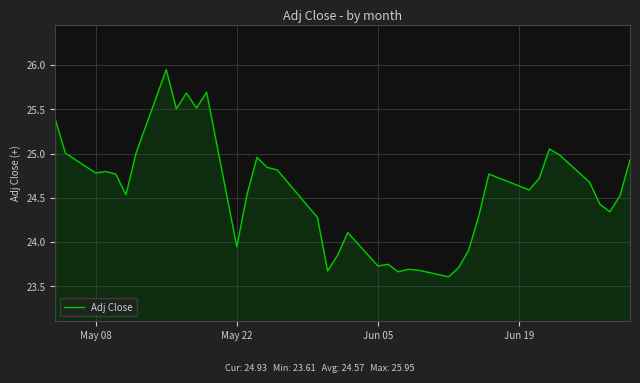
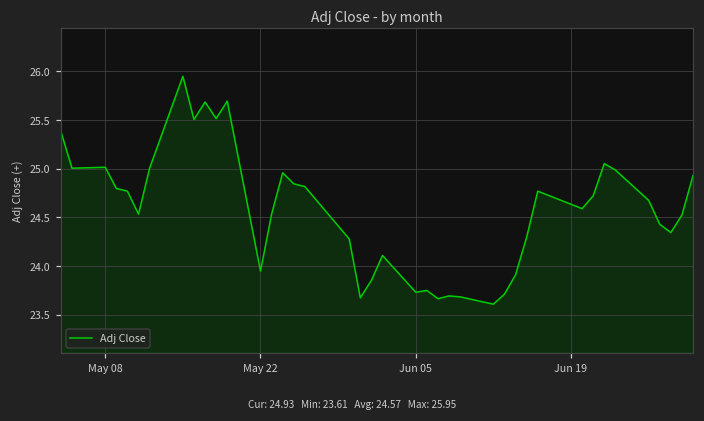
  {
-   "May 08": 24.8,
+   "May 08": 25.0,
    "May 22": 23.9,
    "Jun 05": 23.7
  }
